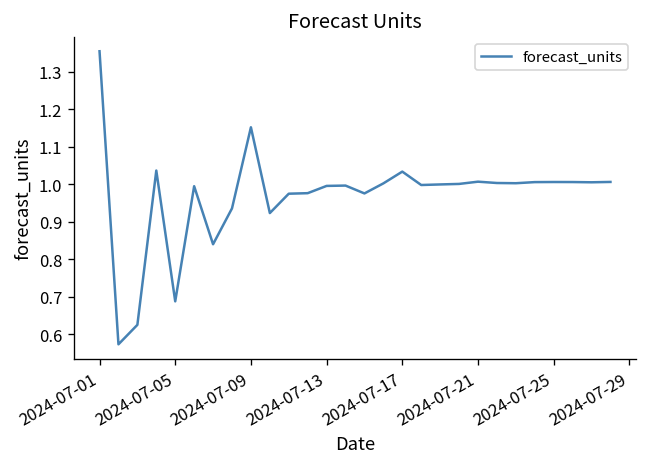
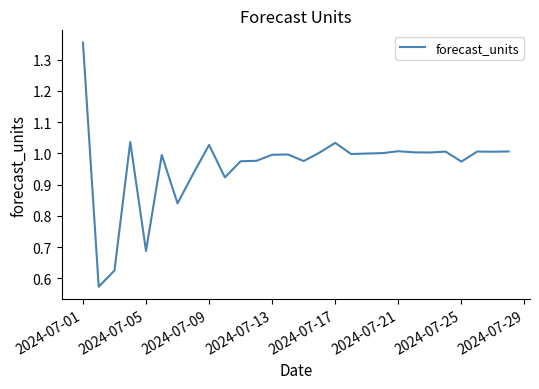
  {
    "2024-07-01": 1.36,
    "2024-07-05": 0.69,
-   "2024-07-09": 1.15,
+   "2024-07-09": 1.03,
    "2024-07-13": 1.00,
    "2024-07-17": 1.03,
    "2024-07-21": 1.01,
-   "2024-07-25": 1.01
+   "2024-07-25": 0.97
  }
